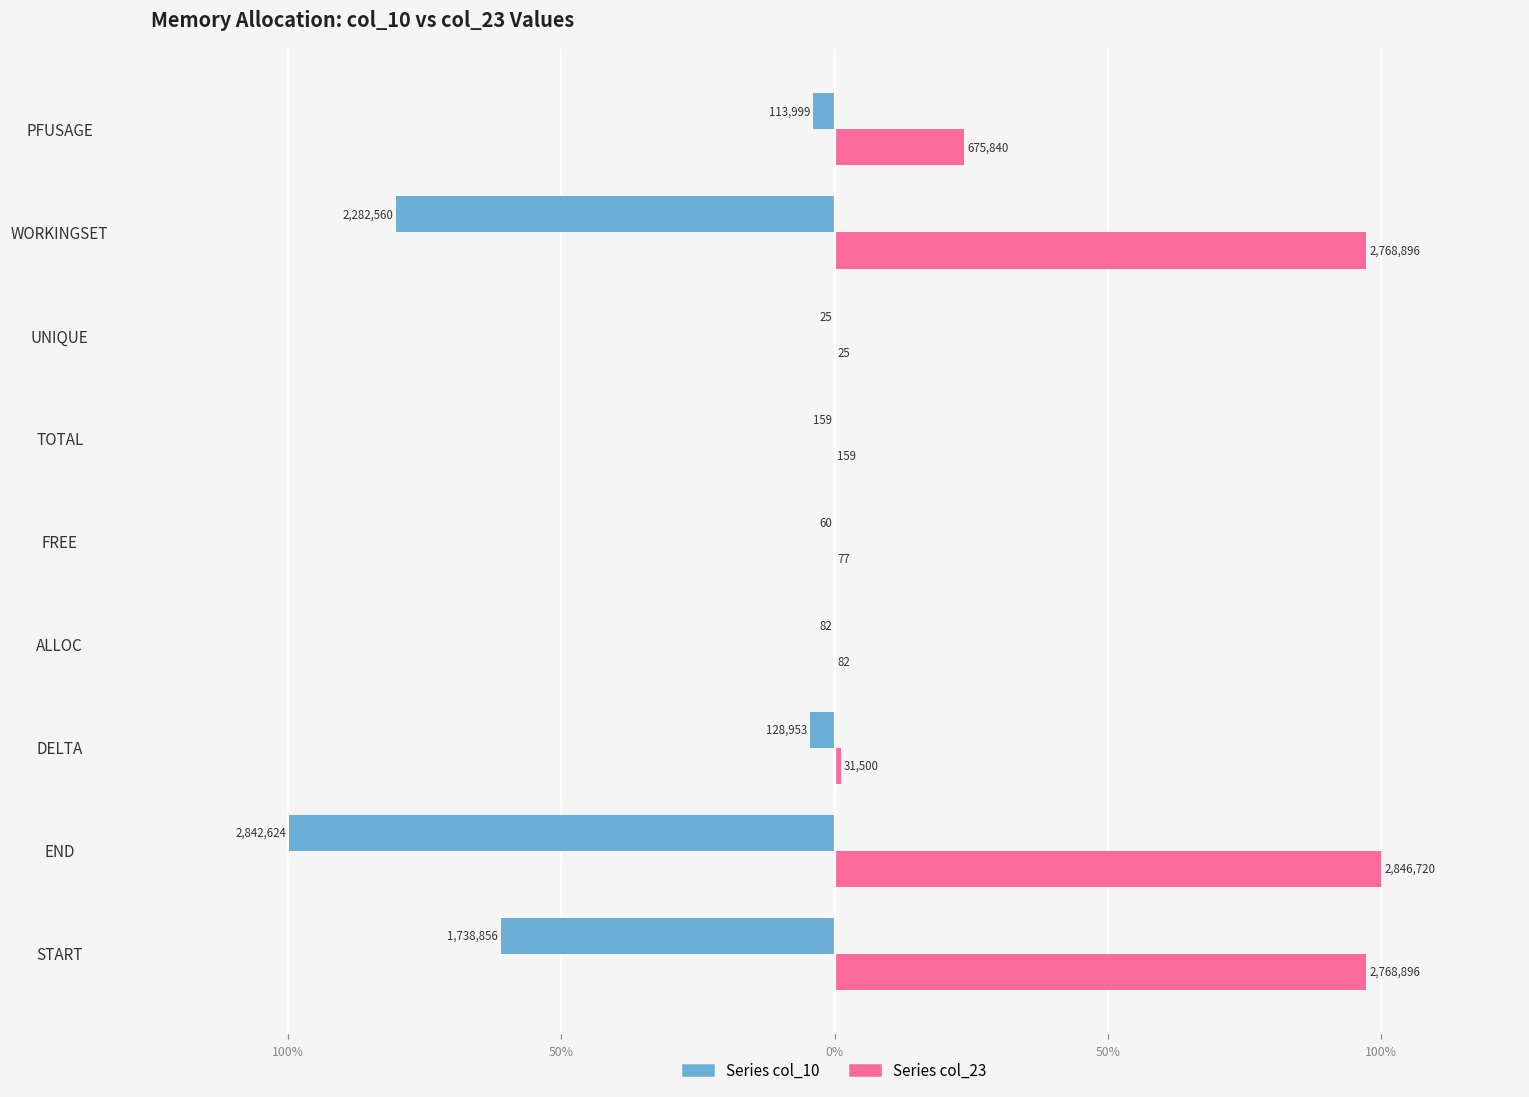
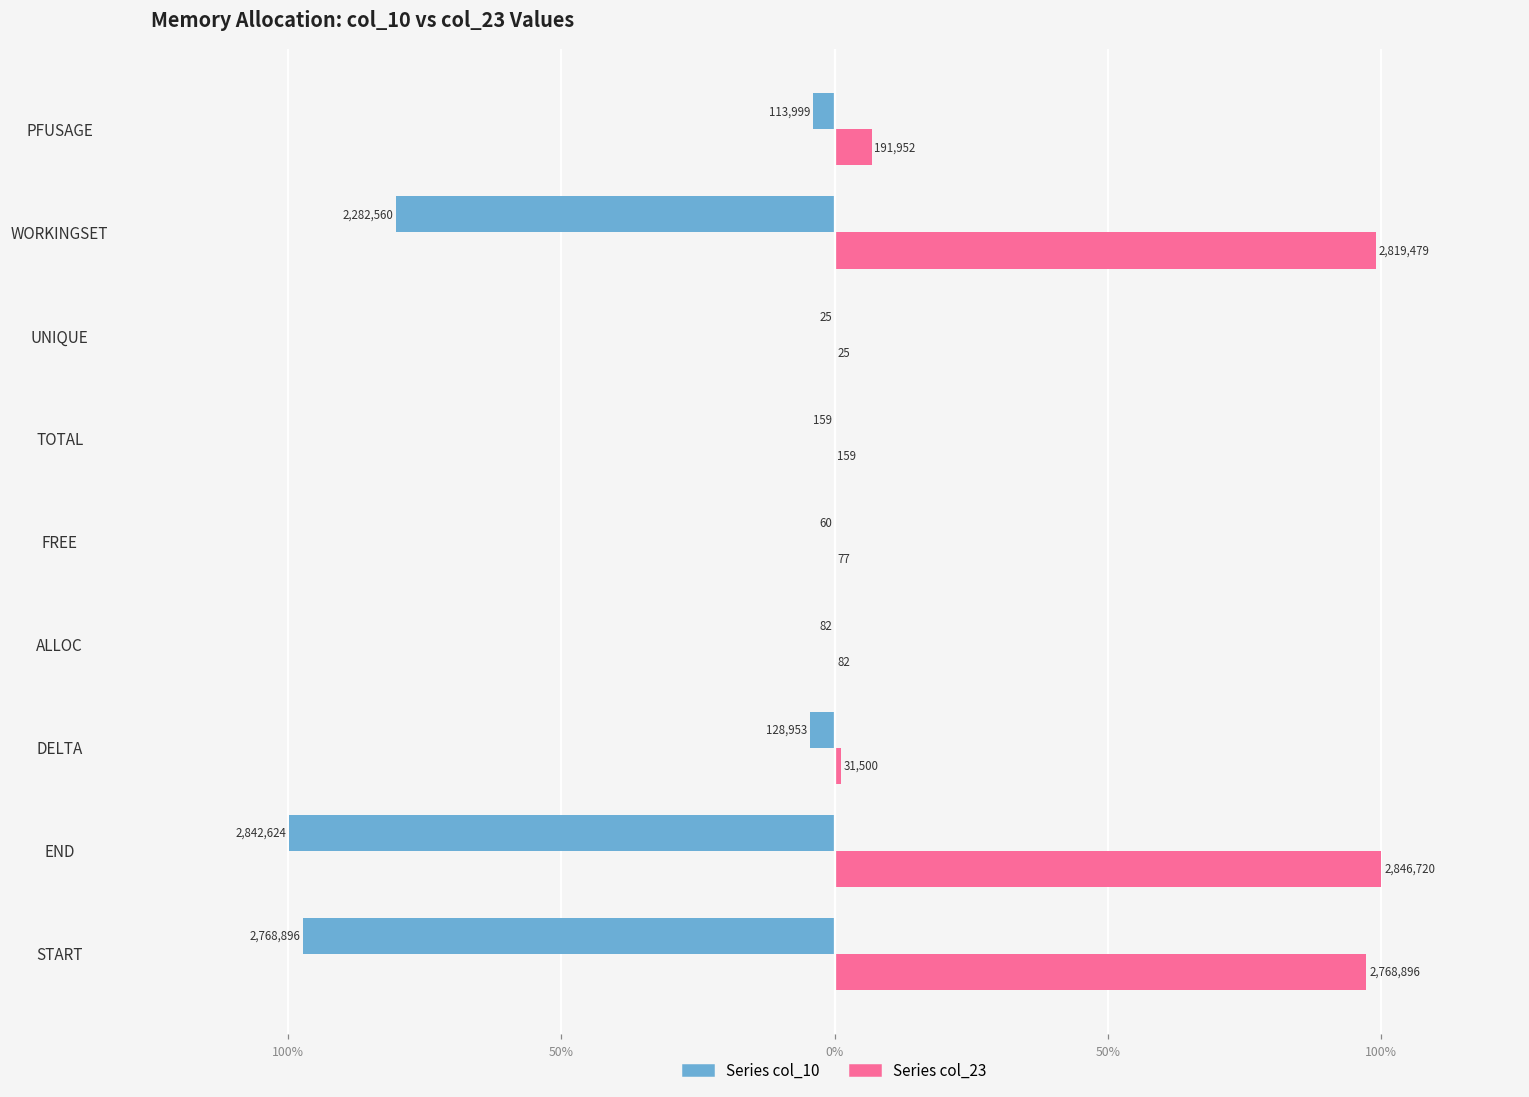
  {
    "Series col_10": {
-     "START": "1,738,856"
+     "START": "2,768,896"
    },
    "Series col_23": {
-     "PFUSAGE": "675,840",
-     "WORKINGSET": "2,768,896"
+     "PFUSAGE": "191,952",
+     "WORKINGSET": "2,819,479"
    }
  }
